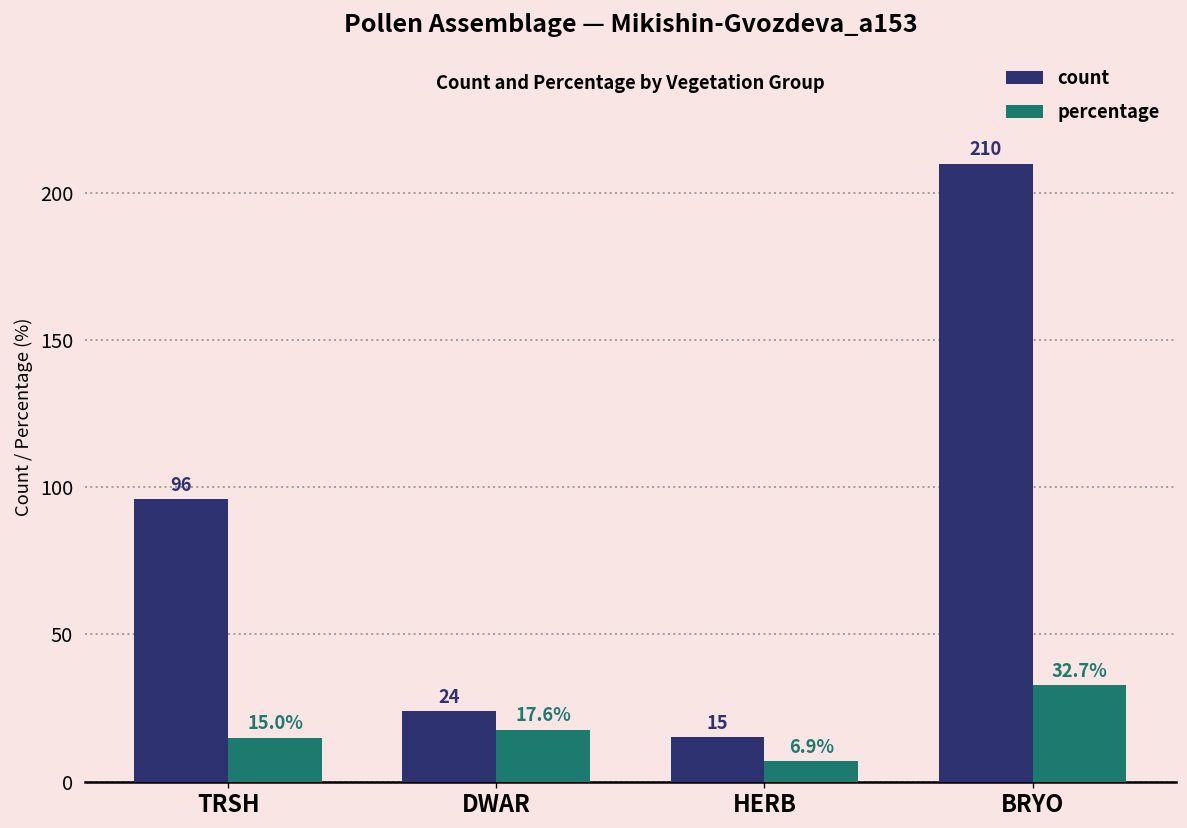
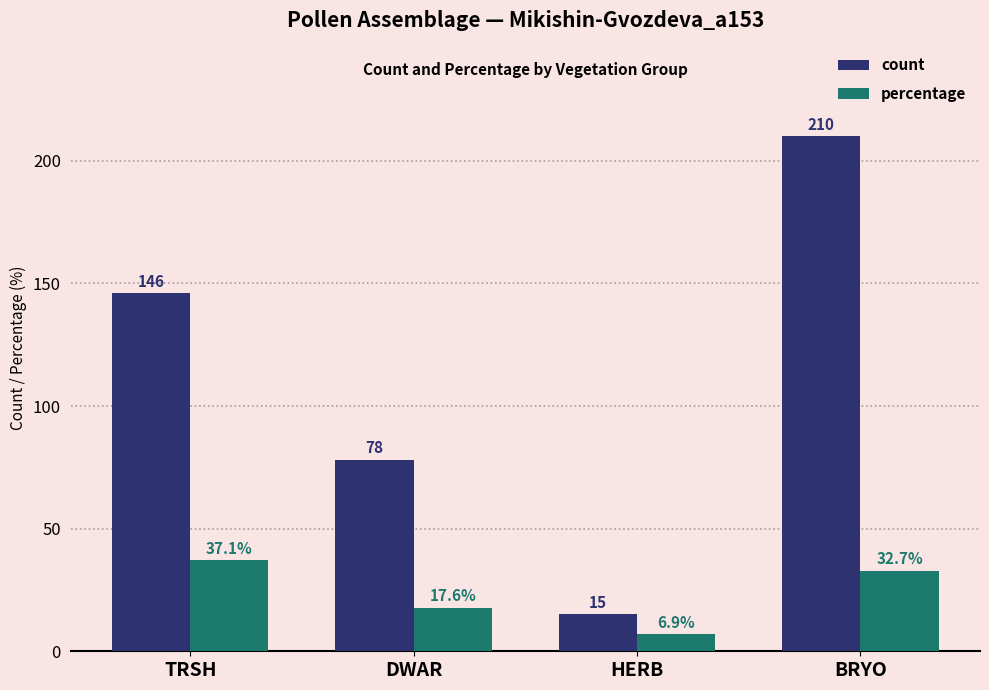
  {
    "count": {
-     "TRSH": "96",
-     "DWAR": "24",
+     "TRSH": "146",
+     "DWAR": "78",
      "HERB": "15",
      "BRYO": "210"
    },
    "percentage": {
-     "TRSH": "15.0%",
+     "TRSH": "37.1%",
      "DWAR": "17.6%",
      "HERB": "6.9%",
      "BRYO": "32.7%"
    }
  }
